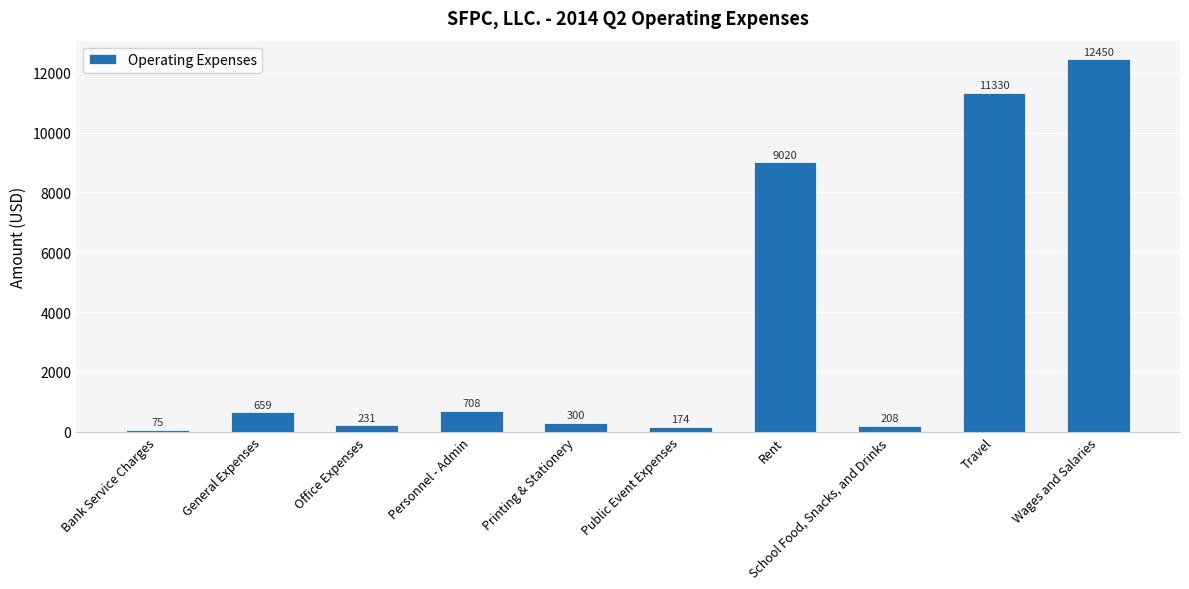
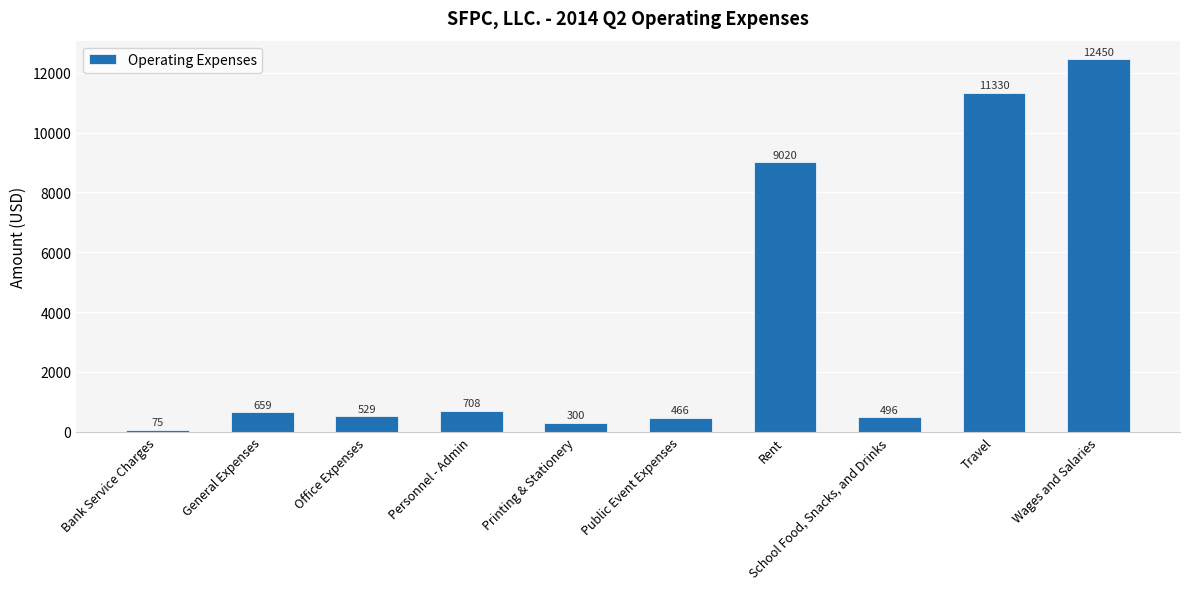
  {
    "Bank Service Charges": 75,
    "General Expenses": 659,
-   "Office Expenses": 231,
+   "Office Expenses": 529,
    "Personnel - Admin": 708,
    "Printing & Stationery": 300,
-   "Public Event Expenses": 174,
+   "Public Event Expenses": 466,
    "Rent": 9020,
-   "School Food, Snacks, and Drinks": 208,
+   "School Food, Snacks, and Drinks": 496,
    "Travel": 11330,
    "Wages and Salaries": 12450
  }
